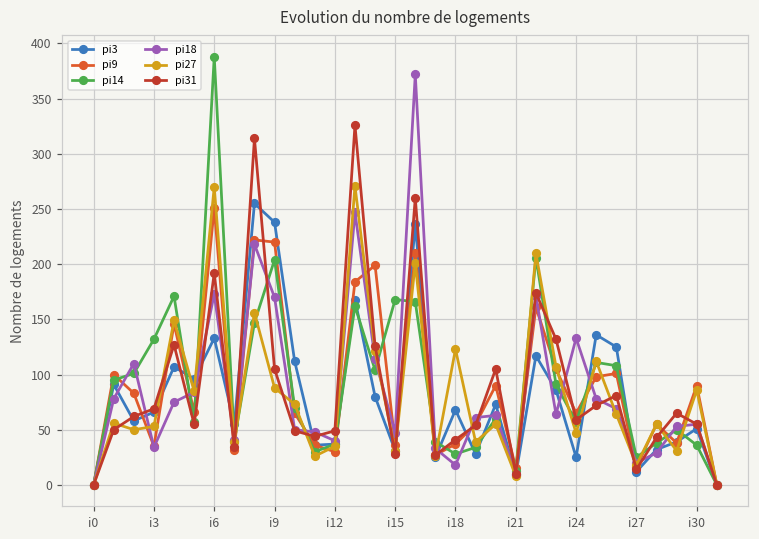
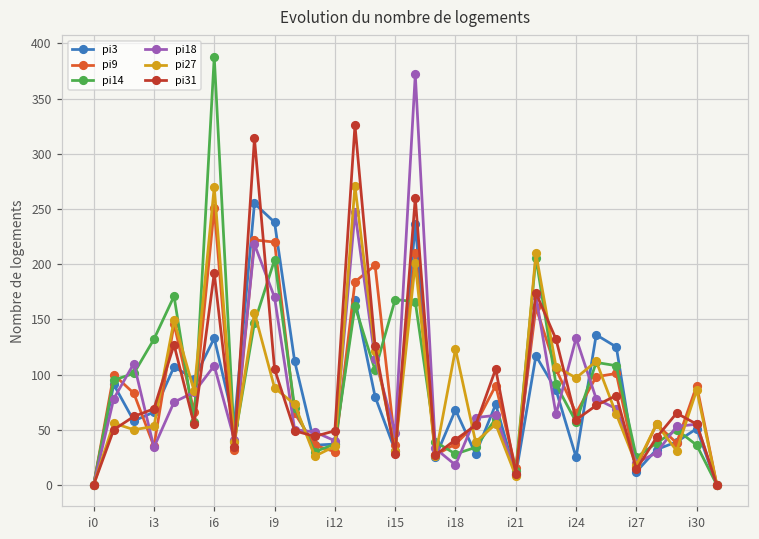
  {
    "pi3": {
      "i3": 66,
      "i6": 133,
      "i9": 238,
      "i18": 68,
      "i24": 25,
      "i30": 51
    },
    "pi14": {
      "i3": 132,
      "i6": 388,
      "i9": 204,
      "i15": 168,
      "i18": 28,
      "i27": 25,
      "i30": 36
    },
    "pi18": {
-     "i6": 173,
+     "i6": 108,
      "i9": 170,
      "i12": 40,
      "i15": 47,
      "i18": 18,
      "i24": 133
    },
    "pi27": {
      "i3": 53,
      "i6": 270,
      "i9": 88,
      "i18": 123,
-     "i24": 47,
+     "i24": 97,
      "i30": 86
    }
  }
